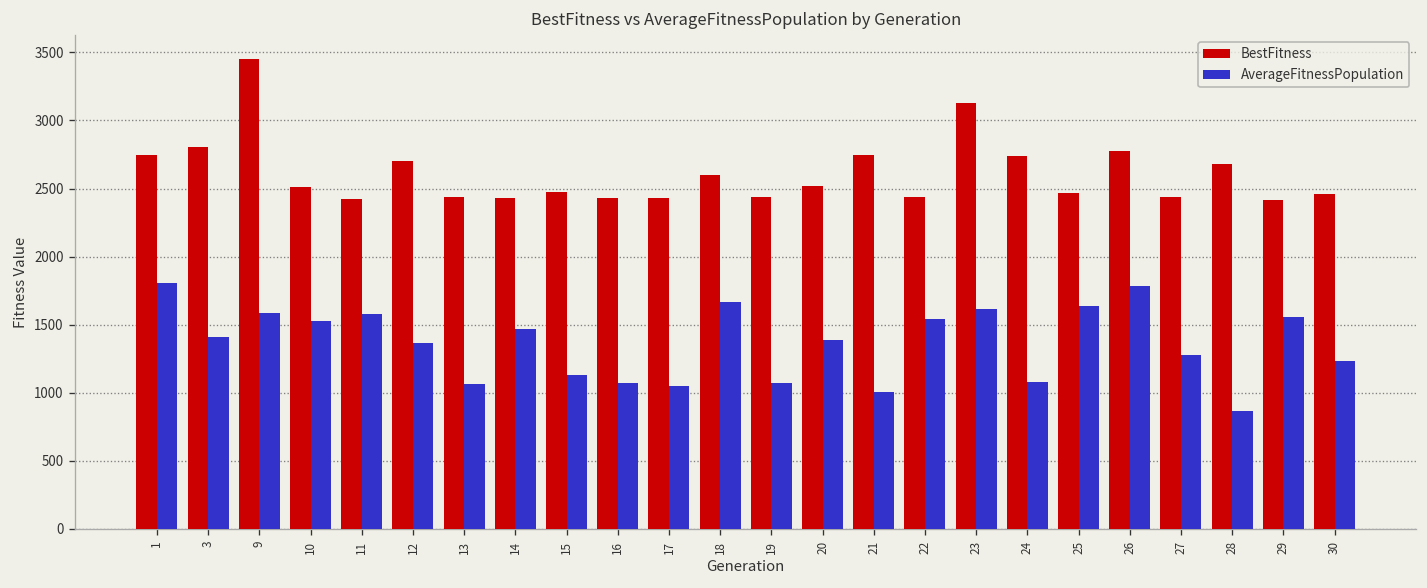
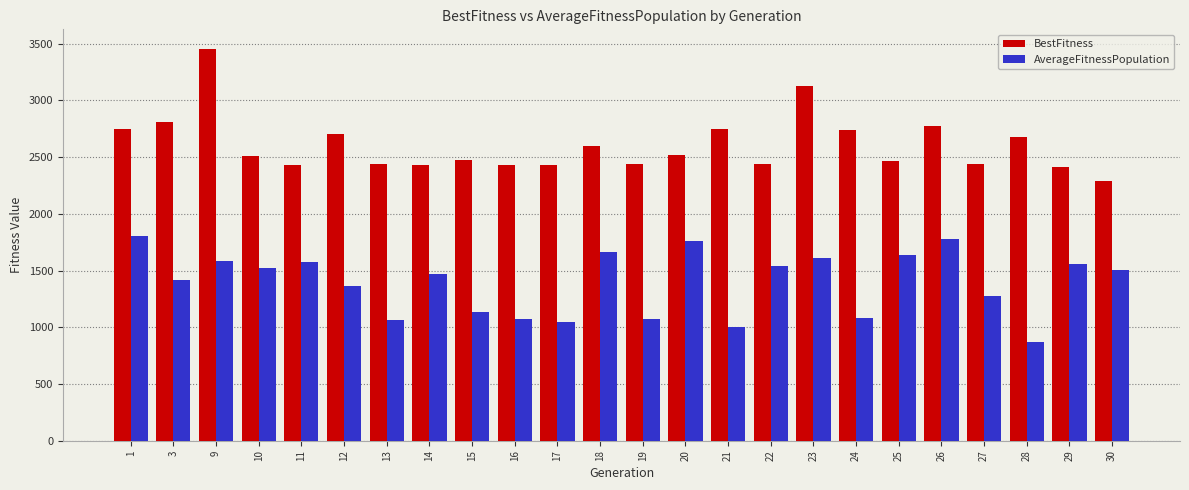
  {
    "BestFitness": {
      "1": 2750,
      "3": 2810,
      "9": 3450,
      "10": 2510,
      "11": 2430,
      "12": 2700,
      "13": 2440,
      "14": 2430,
      "15": 2470,
      "16": 2430,
      "17": 2430,
      "18": 2600,
      "19": 2440,
      "20": 2520,
      "21": 2750,
      "22": 2440,
      "23": 3130,
      "24": 2740,
      "25": 2470,
      "26": 2780,
      "27": 2440,
      "28": 2680,
      "29": 2410,
-     "30": 2460
+     "30": 2290
    },
    "AverageFitnessPopulation": {
      "1": 1810,
      "3": 1410,
      "9": 1580,
      "10": 1520,
      "11": 1580,
      "12": 1360,
      "13": 1070,
      "14": 1470,
      "15": 1130,
      "16": 1070,
      "17": 1050,
      "18": 1660,
      "19": 1070,
-     "20": 1390,
+     "20": 1760,
      "21": 1010,
      "22": 1540,
      "23": 1610,
      "24": 1080,
      "25": 1640,
      "26": 1780,
      "27": 1280,
      "28": 870,
      "29": 1550,
-     "30": 1240
+     "30": 1500
    }
  }
